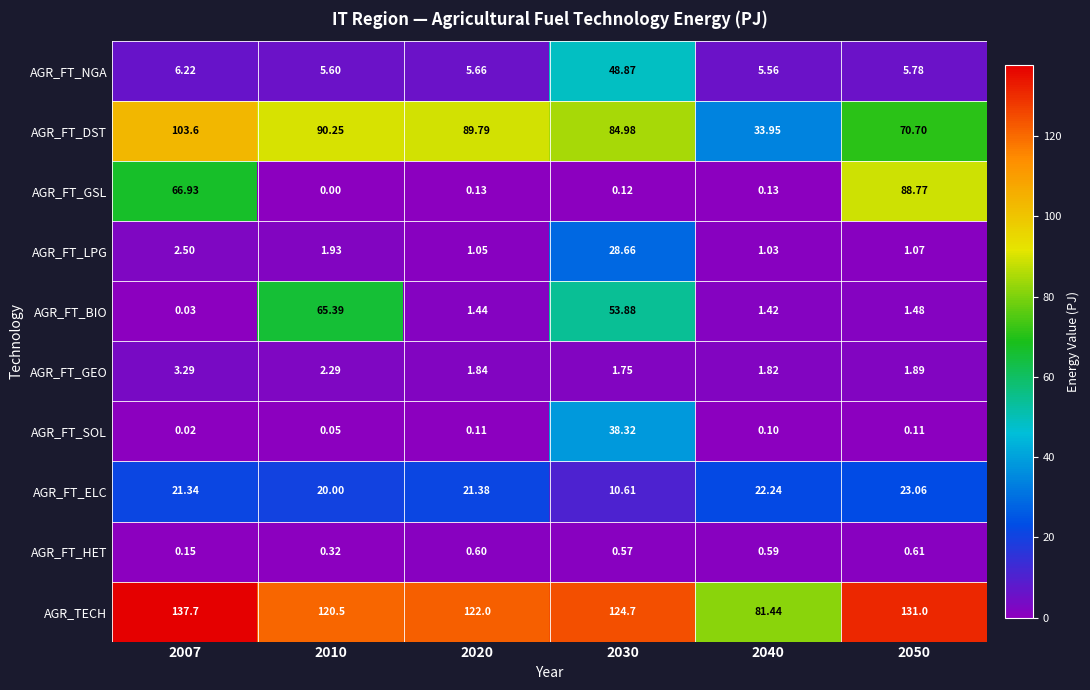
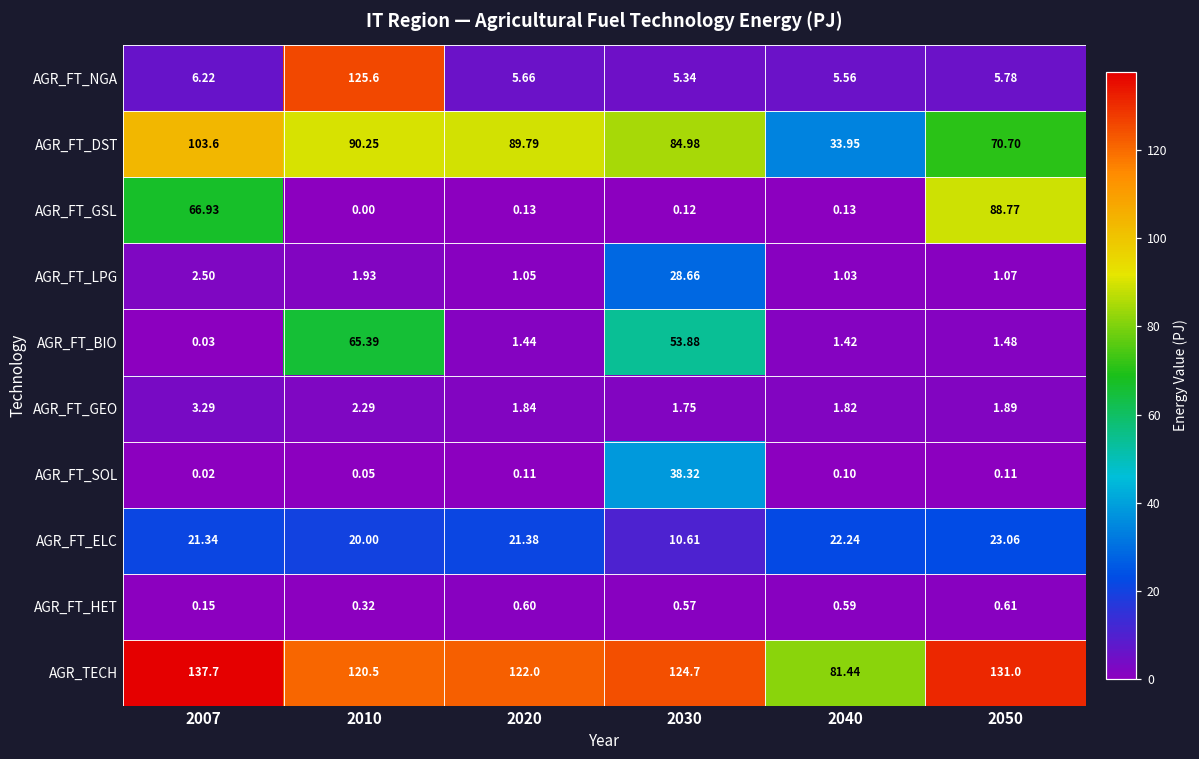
  {
    "AGR_FT_NGA": {
      "2007": 6.22,
-     "2010": 5.60,
+     "2010": 125.6,
      "2020": 5.66,
-     "2030": 48.87,
+     "2030": 5.34,
      "2040": 5.56,
      "2050": 5.78
    },
    "AGR_FT_DST": {
      "2007": 103.6,
      "2010": 90.25,
      "2020": 89.79,
      "2030": 84.98,
      "2040": 33.95,
      "2050": 70.70
    },
    "AGR_FT_GSL": {
      "2007": 66.93,
      "2010": 0.00,
      "2020": 0.13,
      "2030": 0.12,
      "2040": 0.13,
      "2050": 88.77
    },
    "AGR_FT_LPG": {
      "2007": 2.50,
      "2010": 1.93,
      "2020": 1.05,
      "2030": 28.66,
      "2040": 1.03,
      "2050": 1.07
    },
    "AGR_FT_BIO": {
      "2007": 0.03,
      "2010": 65.39,
      "2020": 1.44,
      "2030": 53.88,
      "2040": 1.42,
      "2050": 1.48
    },
    "AGR_FT_GEO": {
      "2007": 3.29,
      "2010": 2.29,
      "2020": 1.84,
      "2030": 1.75,
      "2040": 1.82,
      "2050": 1.89
    },
    "AGR_FT_SOL": {
      "2007": 0.02,
      "2010": 0.05,
      "2020": 0.11,
      "2030": 38.32,
      "2040": 0.10,
      "2050": 0.11
    },
    "AGR_FT_ELC": {
      "2007": 21.34,
      "2010": 20.00,
      "2020": 21.38,
      "2030": 10.61,
      "2040": 22.24,
      "2050": 23.06
    },
    "AGR_FT_HET": {
      "2007": 0.15,
      "2010": 0.32,
      "2020": 0.60,
      "2030": 0.57,
      "2040": 0.59,
      "2050": 0.61
    },
    "AGR_TECH": {
      "2007": 137.7,
      "2010": 120.5,
      "2020": 122.0,
      "2030": 124.7,
      "2040": 81.44,
      "2050": 131.0
    }
  }
